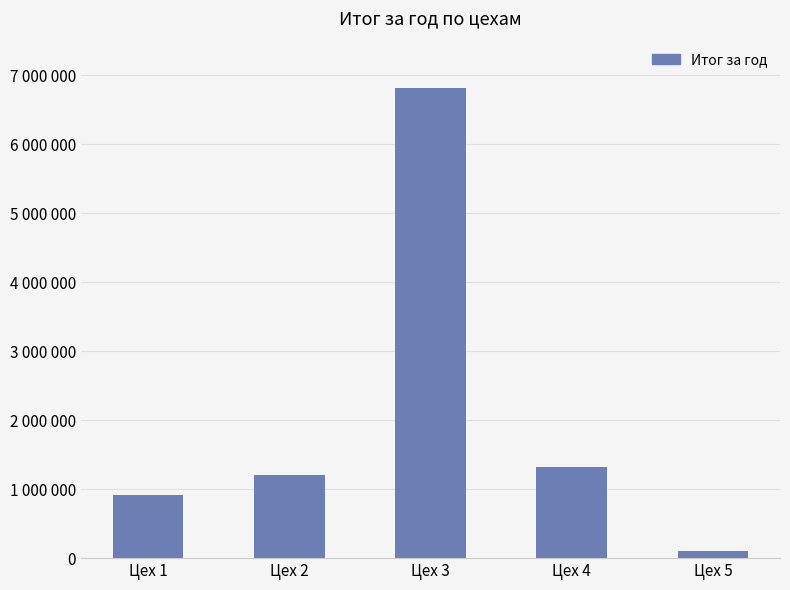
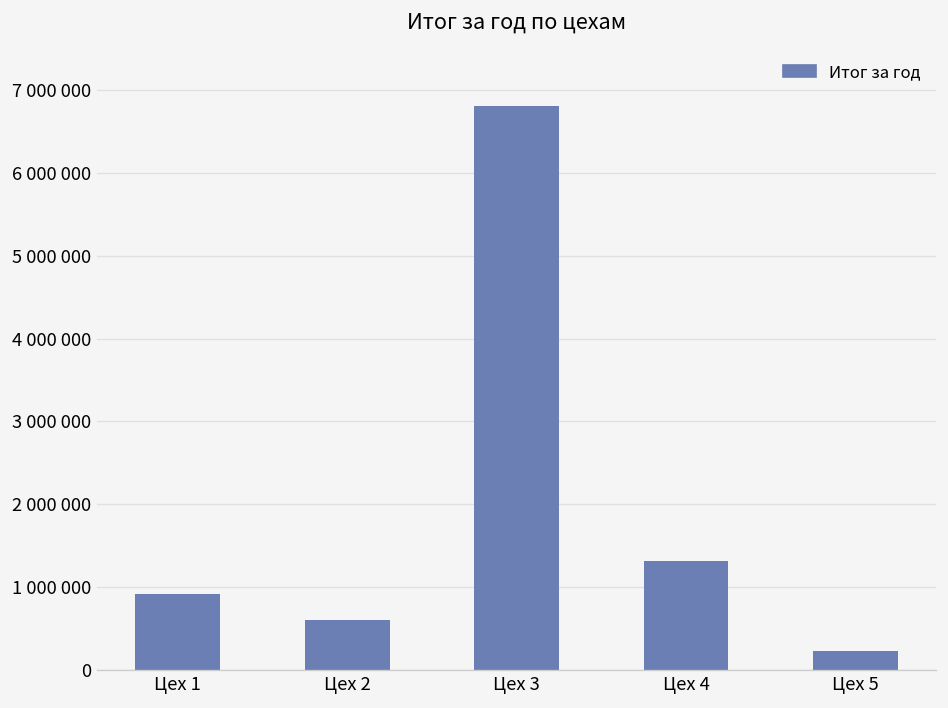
  {
    "Цех 1": 900000,
-   "Цех 2": 1200000,
+   "Цех 2": 600000,
    "Цех 3": 6800000,
    "Цех 4": 1300000,
-   "Цех 5": 100000
+   "Цех 5": 200000
  }
